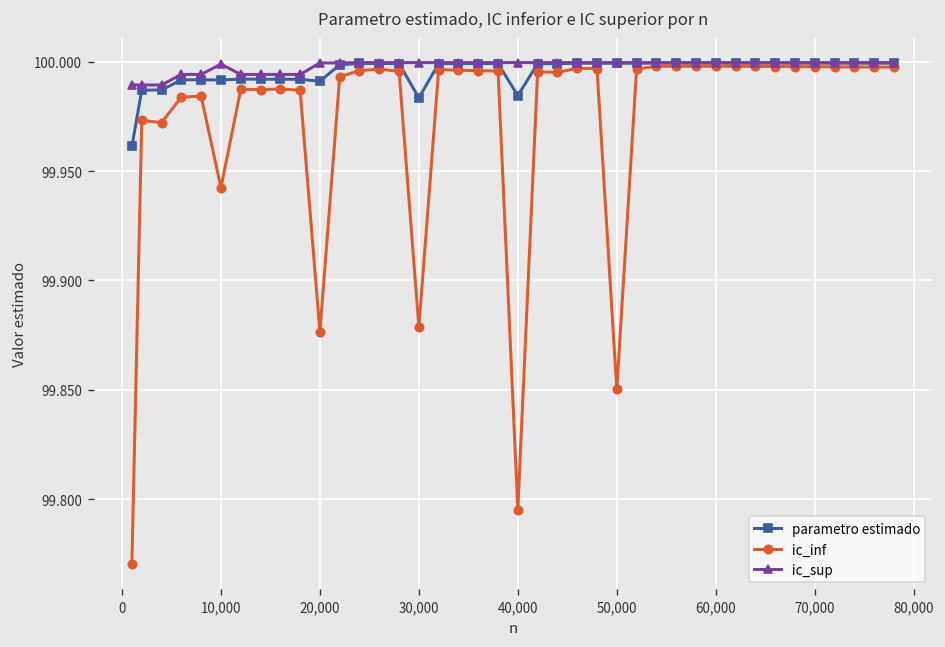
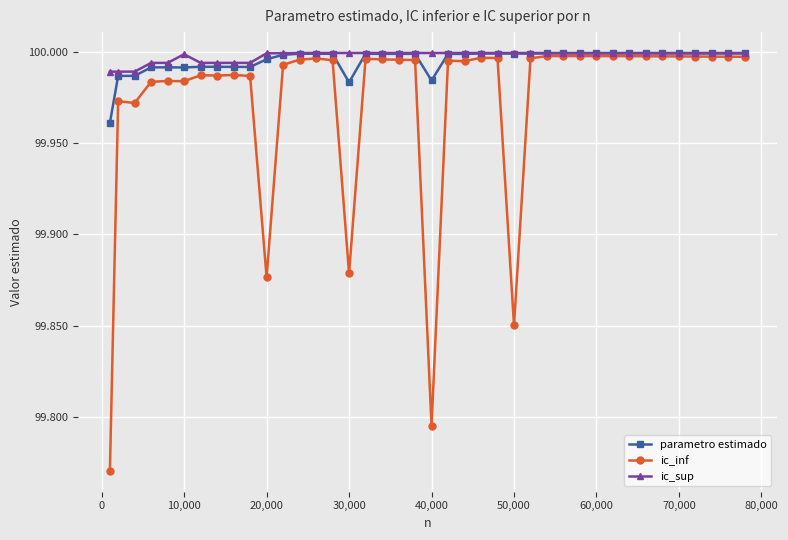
  {
    "parametro estimado": {
      "10,000": 99.992,
-     "20,000": 99.991,
+     "20,000": 99.996,
      "30,000": 99.983,
      "40,000": 99.984
    },
    "ic_inf": {
-     "10,000": 99.942,
+     "10,000": 99.984,
      "20,000": 99.876,
      "30,000": 99.879,
      "40,000": 99.795,
      "50,000": 99.850,
      "60,000": 99.998,
      "70,000": 99.998
    },
    "ic_sup": {
      "10,000": 99.999,
      "20,000": 99.999,
      "30,000": 100.000,
      "40,000": 100.000
    }
  }
